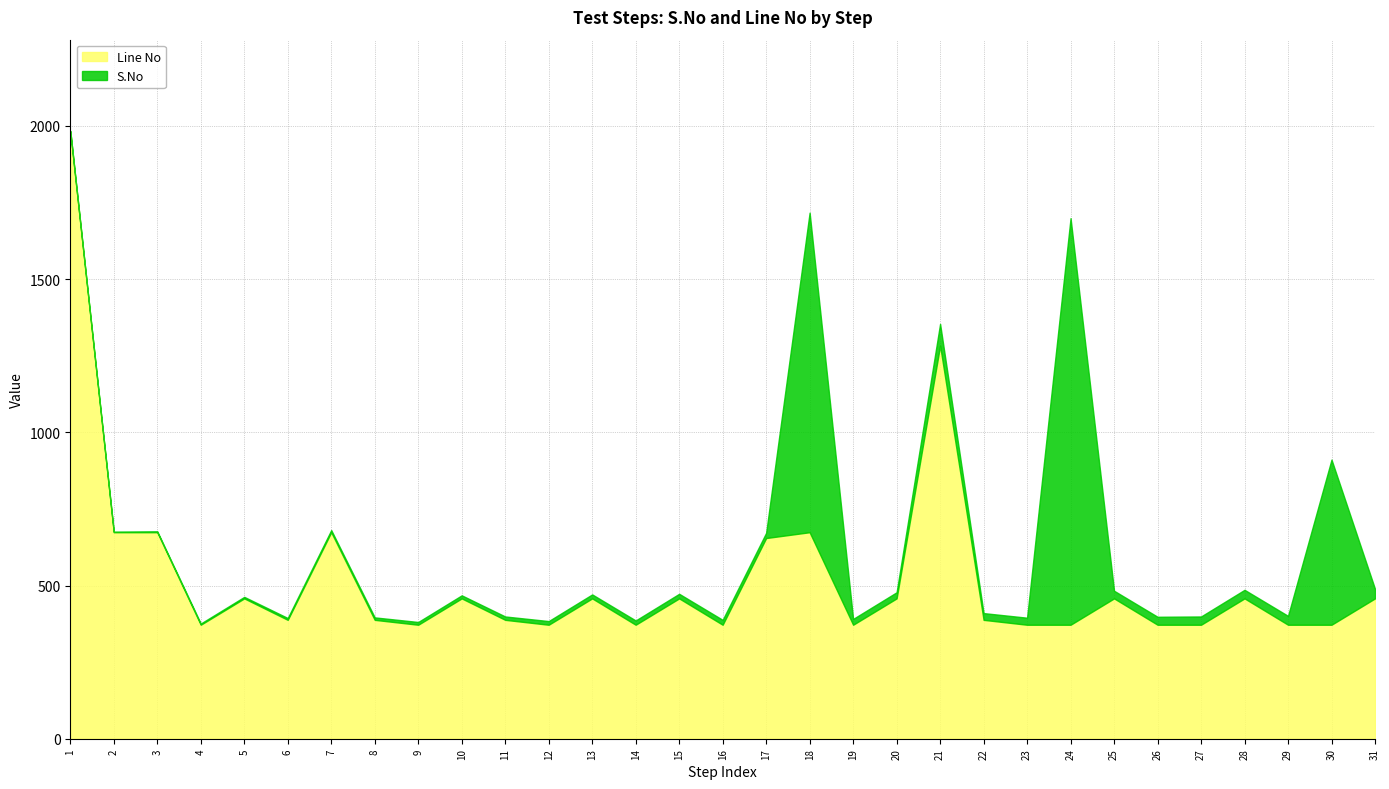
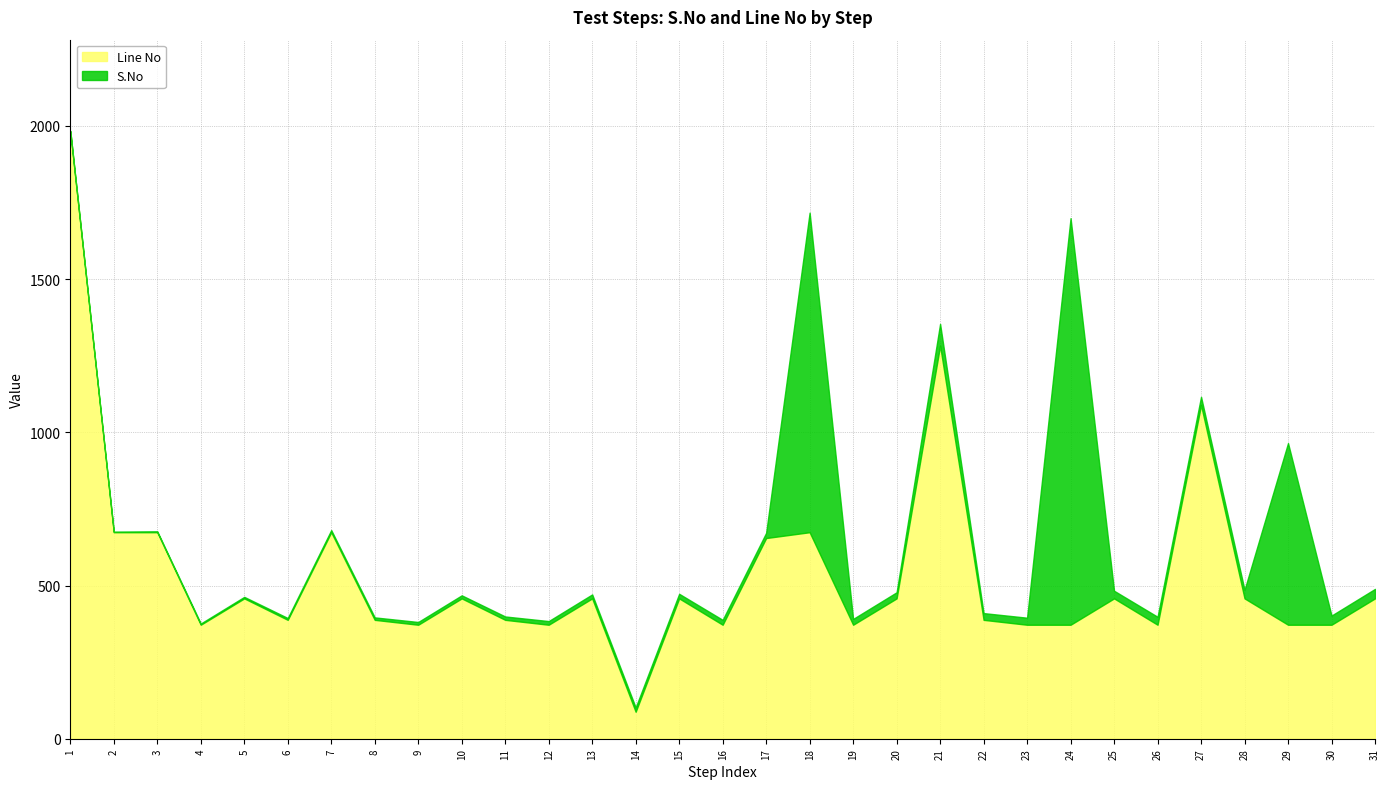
  {
    "Line No": {
      "9": 370,
      "10": 460,
      "11": 390,
      "12": 370,
      "13": 460,
-     "14": 370,
+     "14": 90,
      "15": 460,
      "16": 370,
      "17": 660,
      "18": 670,
      "19": 370,
      "20": 460,
      "21": 1280,
      "22": 390,
      "23": 370,
      "24": 370,
      "25": 460,
      "26": 370,
-     "27": 370,
+     "27": 1090,
      "28": 460,
      "29": 370,
      "30": 370,
      "31": 460
    },
    "S.No": {
      "9": 10,
      "10": 10,
      "11": 10,
      "12": 10,
      "13": 10,
      "14": 10,
      "15": 20,
      "16": 20,
      "17": 20,
      "18": 1040,
      "19": 20,
      "20": 20,
      "21": 70,
      "22": 20,
      "23": 20,
      "24": 1330,
      "25": 30,
      "26": 30,
      "27": 30,
      "28": 30,
-     "29": 30,
-     "30": 540,
+     "29": 590,
+     "30": 30,
      "31": 30
    }
  }
